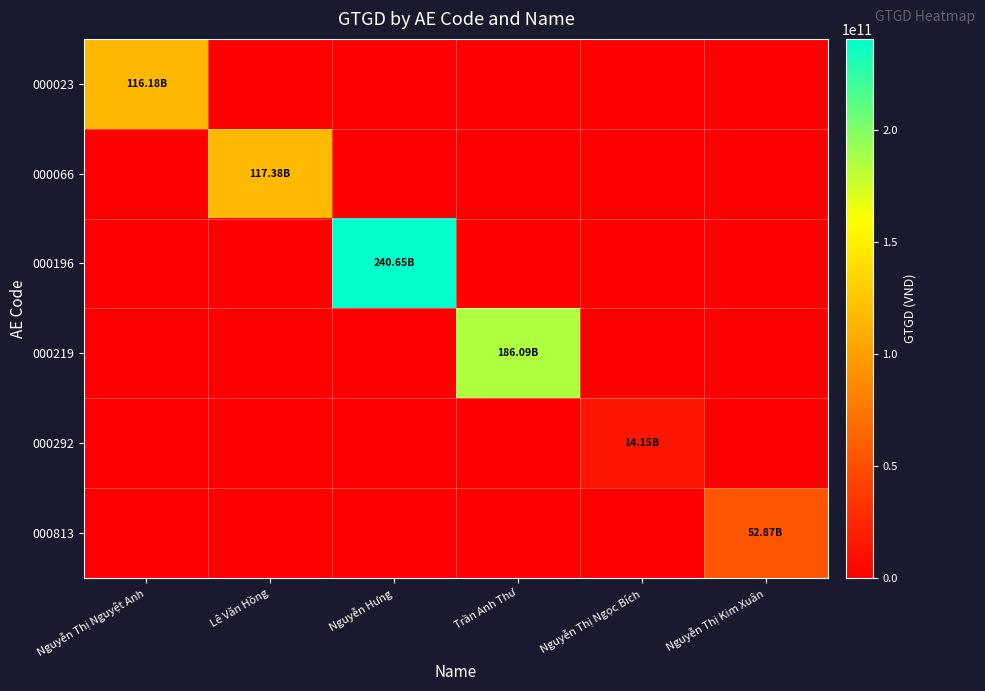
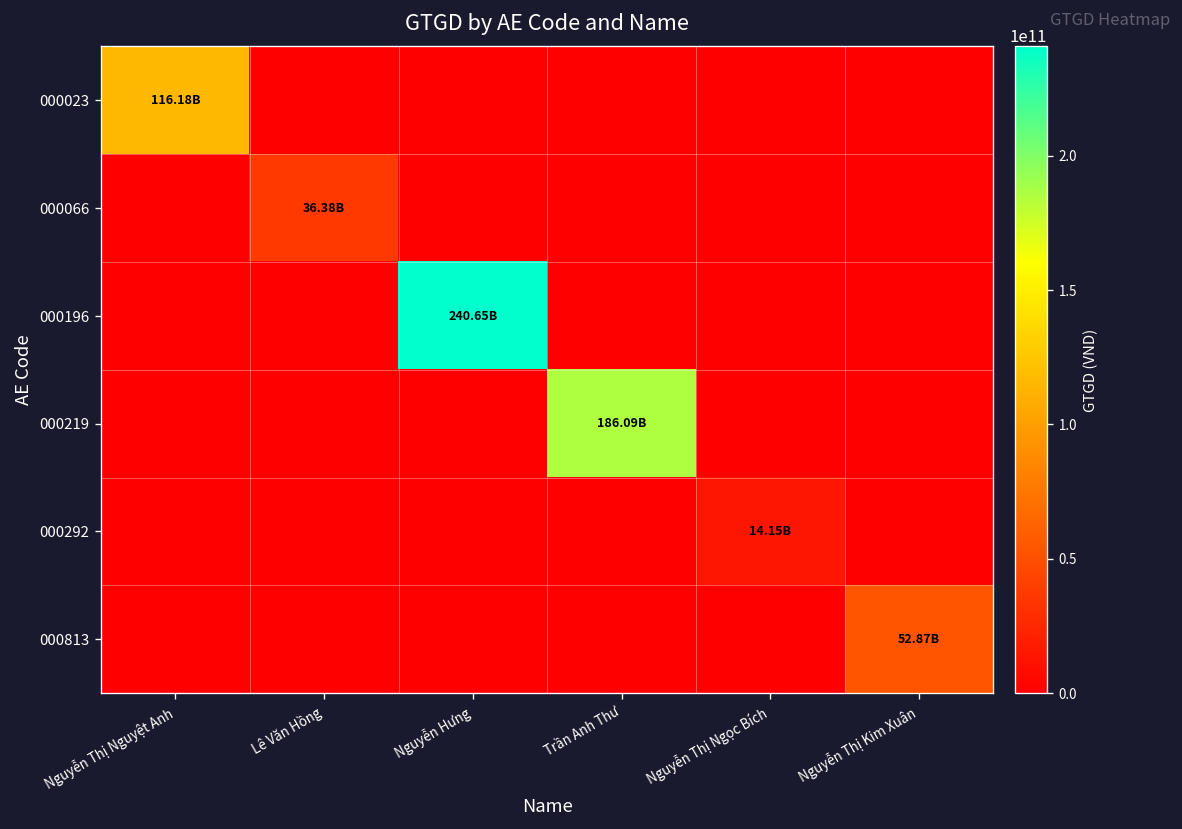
  {
    "000023": {
      "Nguyễn Thị Nguyệt Anh": "116.18B"
    },
    "000066": {
-     "Lê Văn Hồng": "117.38B"
+     "Lê Văn Hồng": "36.38B"
    },
    "000196": {
      "Nguyễn Hưng": "240.65B"
    },
    "000219": {
      "Trần Anh Thư": "186.09B"
    },
    "000292": {
      "Nguyễn Thị Ngọc Bích": "14.15B"
    },
    "000813": {
      "Nguyễn Thị Kim Xuân": "52.87B"
    }
  }
